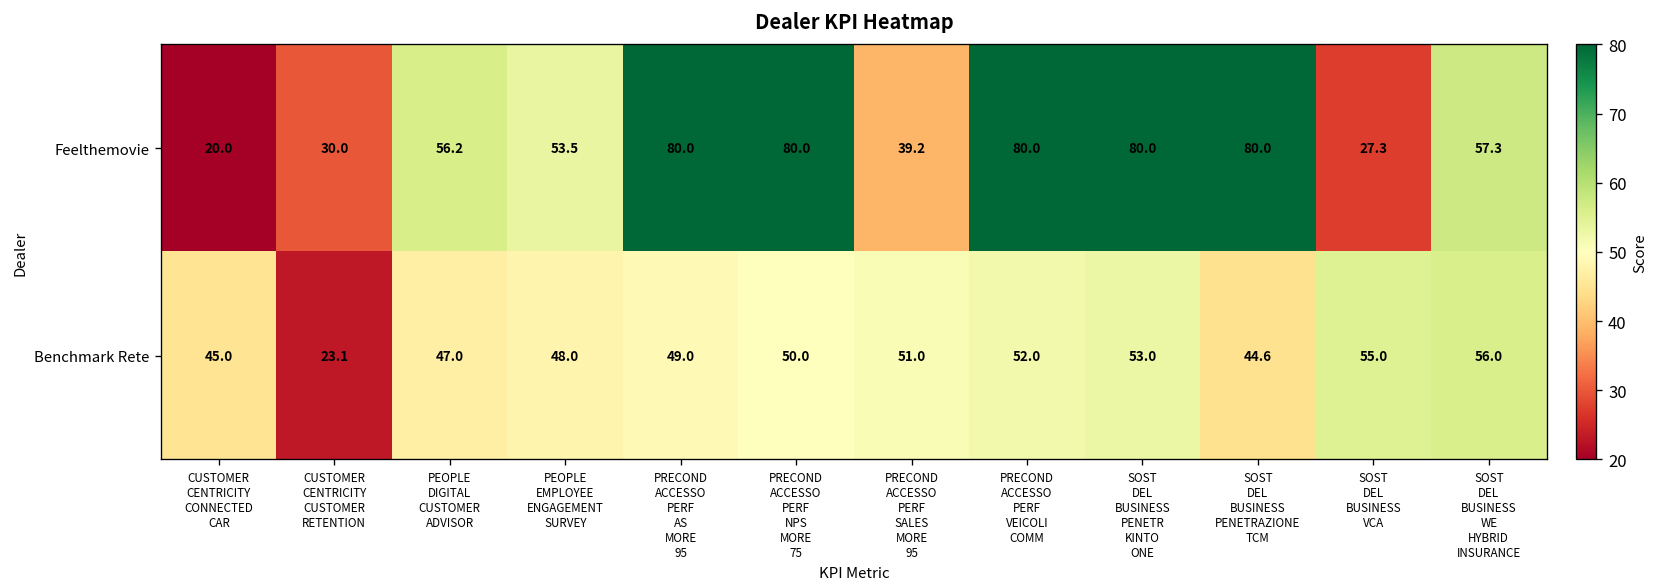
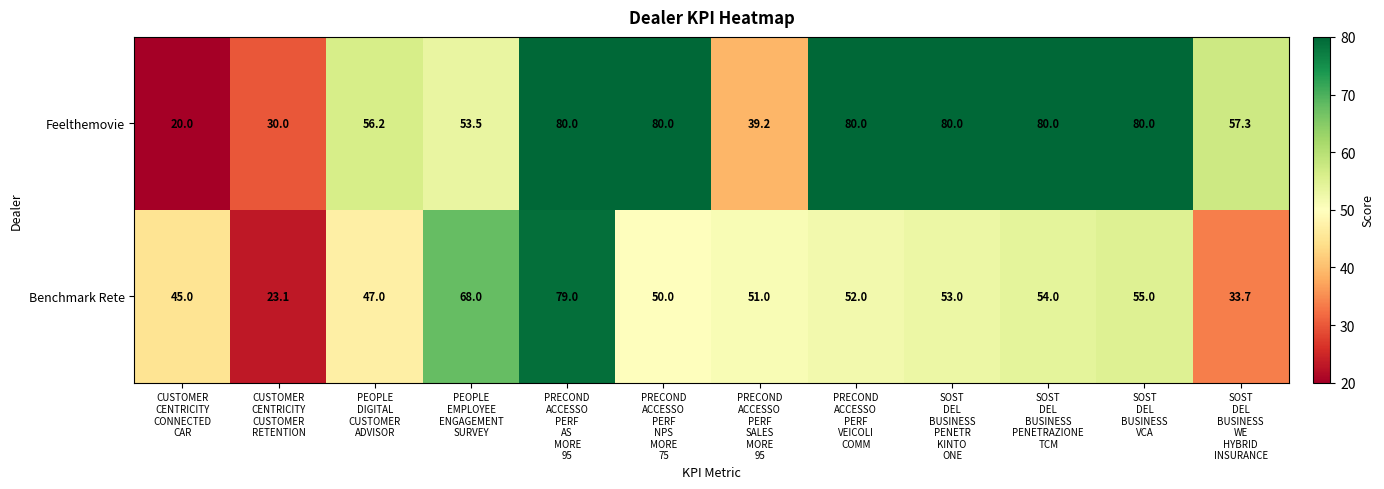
  {
    "Feelthemovie": {
      "CUSTOMER CENTRICITY CONNECTED CAR": 20.0,
      "CUSTOMER CENTRICITY CUSTOMER RETENTION": 30.0,
      "PEOPLE DIGITAL CUSTOMER ADVISOR": 56.2,
      "PEOPLE EMPLOYEE ENGAGEMENT SURVEY": 53.5,
      "PRECOND ACCESSO PERF AS MORE 95": 80.0,
      "PRECOND ACCESSO PERF NPS MORE 75": 80.0,
      "PRECOND ACCESSO PERF SALES MORE 95": 39.2,
      "PRECOND ACCESSO PERF VEICOLI COMM": 80.0,
      "SOST DEL BUSINESS PENETR KINTO ONE": 80.0,
      "SOST DEL BUSINESS PENETRAZIONE TCM": 80.0,
-     "SOST DEL BUSINESS VCA": 27.3,
+     "SOST DEL BUSINESS VCA": 80.0,
      "SOST DEL BUSINESS WE HYBRID INSURANCE": 57.3
    },
    "Benchmark Rete": {
      "CUSTOMER CENTRICITY CONNECTED CAR": 45.0,
      "CUSTOMER CENTRICITY CUSTOMER RETENTION": 23.1,
      "PEOPLE DIGITAL CUSTOMER ADVISOR": 47.0,
-     "PEOPLE EMPLOYEE ENGAGEMENT SURVEY": 48.0,
-     "PRECOND ACCESSO PERF AS MORE 95": 49.0,
+     "PEOPLE EMPLOYEE ENGAGEMENT SURVEY": 68.0,
+     "PRECOND ACCESSO PERF AS MORE 95": 79.0,
      "PRECOND ACCESSO PERF NPS MORE 75": 50.0,
      "PRECOND ACCESSO PERF SALES MORE 95": 51.0,
      "PRECOND ACCESSO PERF VEICOLI COMM": 52.0,
      "SOST DEL BUSINESS PENETR KINTO ONE": 53.0,
-     "SOST DEL BUSINESS PENETRAZIONE TCM": 44.6,
+     "SOST DEL BUSINESS PENETRAZIONE TCM": 54.0,
      "SOST DEL BUSINESS VCA": 55.0,
-     "SOST DEL BUSINESS WE HYBRID INSURANCE": 56.0
+     "SOST DEL BUSINESS WE HYBRID INSURANCE": 33.7
    }
  }
